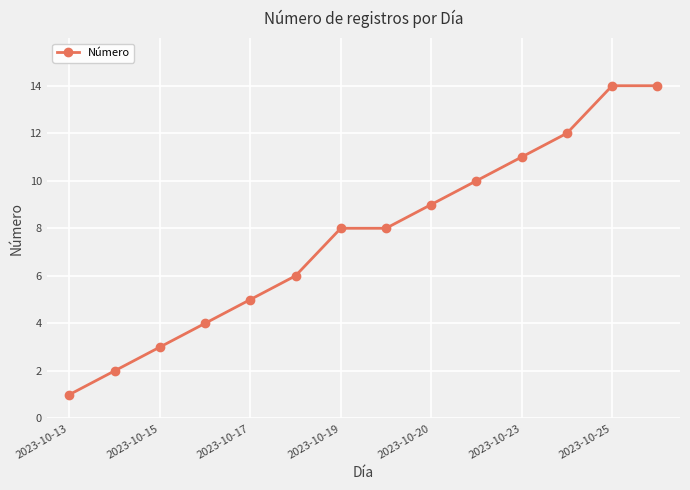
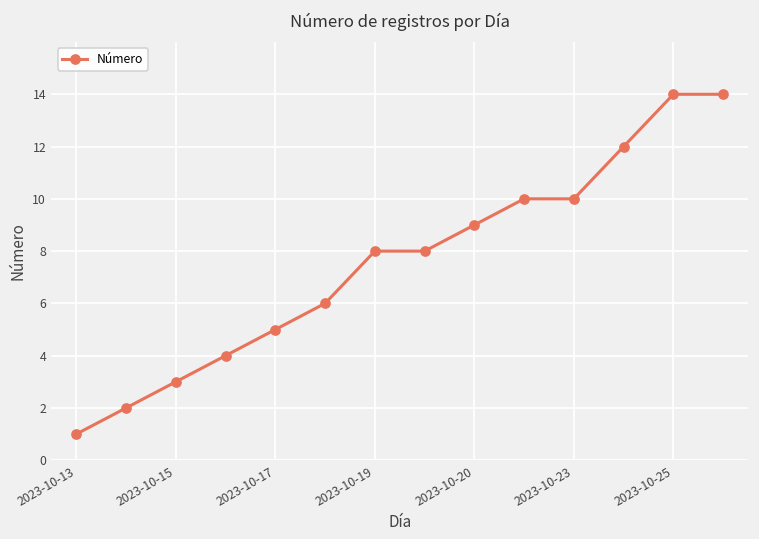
  {
    "2023-10-13": 1,
    "2023-10-15": 3,
    "2023-10-17": 5,
    "2023-10-19": 8,
-   "2023-10-23": 11,
+   "2023-10-23": 10,
    "2023-10-25": 14
  }
